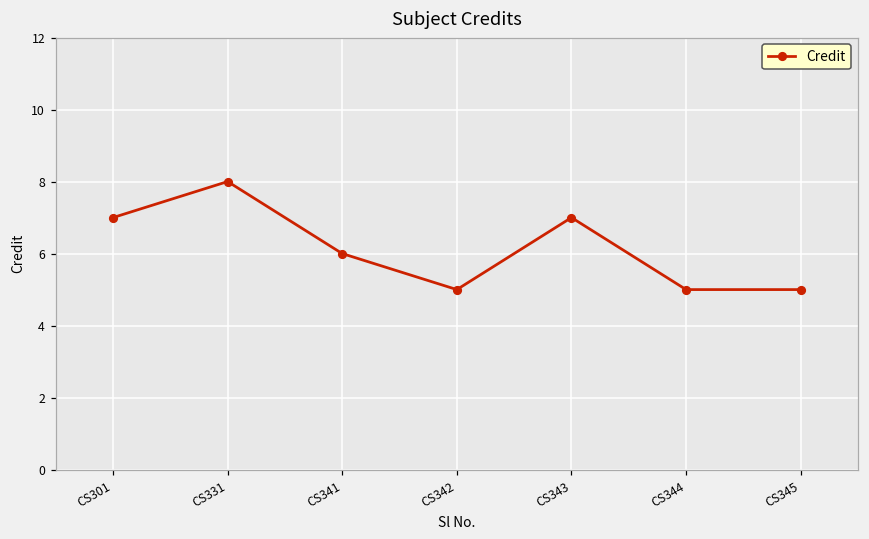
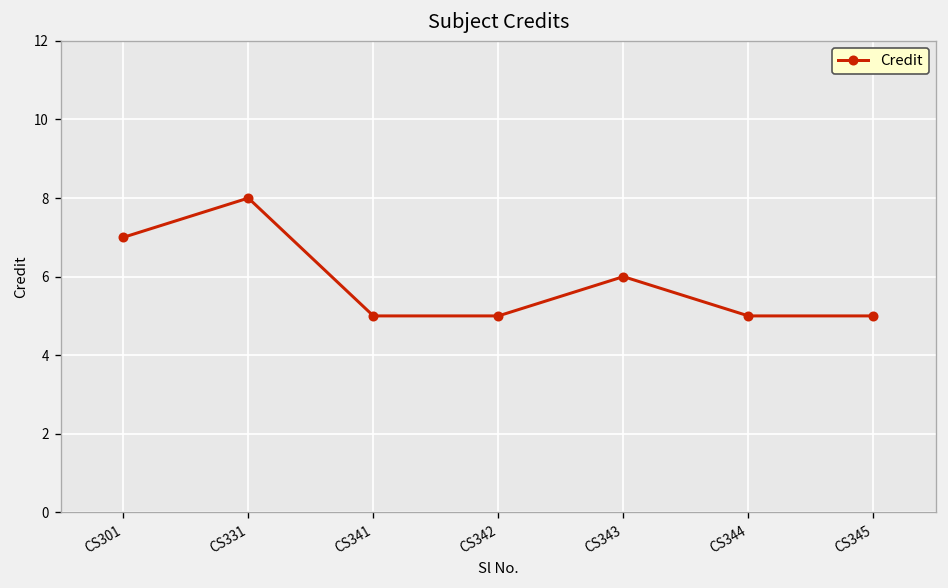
  {
    "CS301": 7,
    "CS331": 8,
-   "CS341": 6,
+   "CS341": 5,
    "CS342": 5,
-   "CS343": 7,
+   "CS343": 6,
    "CS344": 5,
    "CS345": 5
  }
